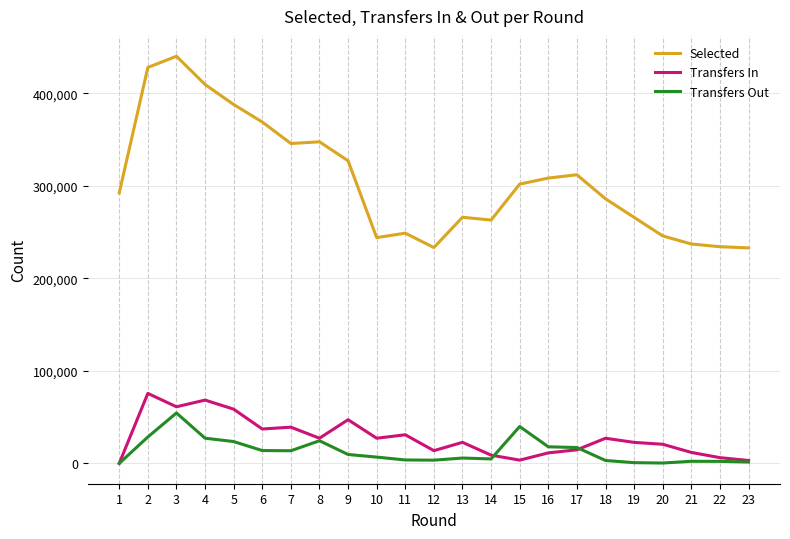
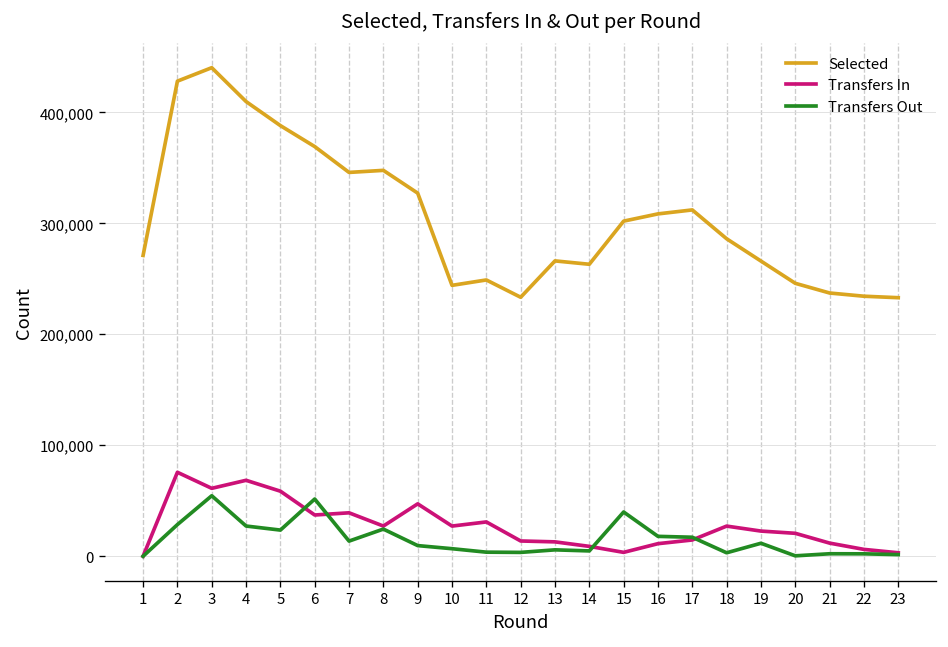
  {
    "Selected": {
-     "1": "290,000",
+     "1": "270,000",
      "2": "430,000",
      "3": "440,000",
      "4": "410,000",
      "5": "390,000",
      "6": "370,000",
      "7": "350,000",
      "8": "350,000",
      "9": "330,000",
      "10": "240,000",
      "11": "250,000",
      "12": "230,000",
      "13": "270,000",
      "14": "260,000",
      "15": "300,000",
      "16": "310,000",
      "17": "310,000",
      "18": "290,000",
      "19": "270,000",
      "20": "250,000",
      "21": "240,000",
      "22": "230,000",
      "23": "230,000"
    },
    "Transfers In": {
      "2": "80,000",
      "3": "60,000",
      "4": "70,000",
      "5": "60,000",
      "6": "40,000",
      "7": "40,000",
      "9": "50,000",
      "10": "30,000",
      "11": "30,000",
      "12": "10,000",
-     "13": "20,000",
+     "13": "10,000",
      "14": "10,000",
      "15": "0",
      "16": "10,000",
      "18": "30,000",
      "19": "20,000",
      "20": "20,000",
      "21": "10,000",
      "22": "10,000"
    },
    "Transfers Out": {
      "2": "30,000",
      "3": "50,000",
      "4": "30,000",
      "5": "20,000",
-     "6": "10,000",
+     "6": "50,000",
      "7": "10,000",
      "9": "10,000",
      "10": "10,000",
      "11": "0",
      "12": "0",
      "13": "10,000",
      "14": "0",
      "15": "40,000",
      "16": "20,000",
      "18": "0",
-     "19": "0",
+     "19": "10,000",
      "20": "0",
      "21": "0",
      "22": "0"
    }
  }
